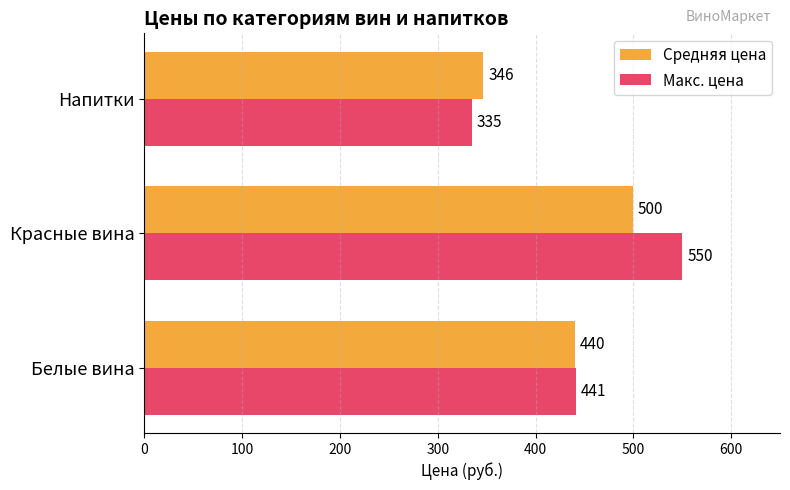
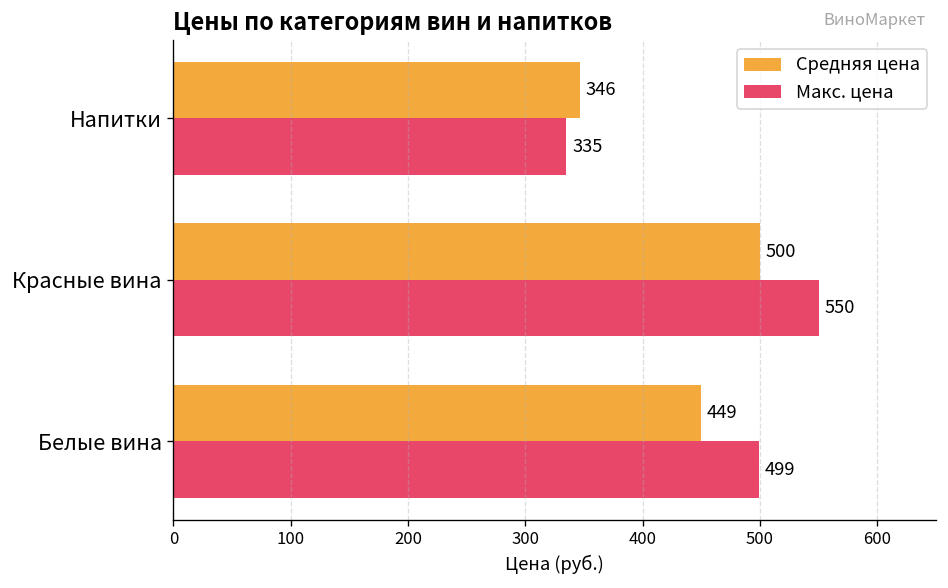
  {
    "Средняя цена": {
      "Напитки": 346,
      "Красные вина": 500,
-     "Белые вина": 440
+     "Белые вина": 449
    },
    "Макс. цена": {
      "Напитки": 335,
      "Красные вина": 550,
-     "Белые вина": 441
+     "Белые вина": 499
    }
  }
